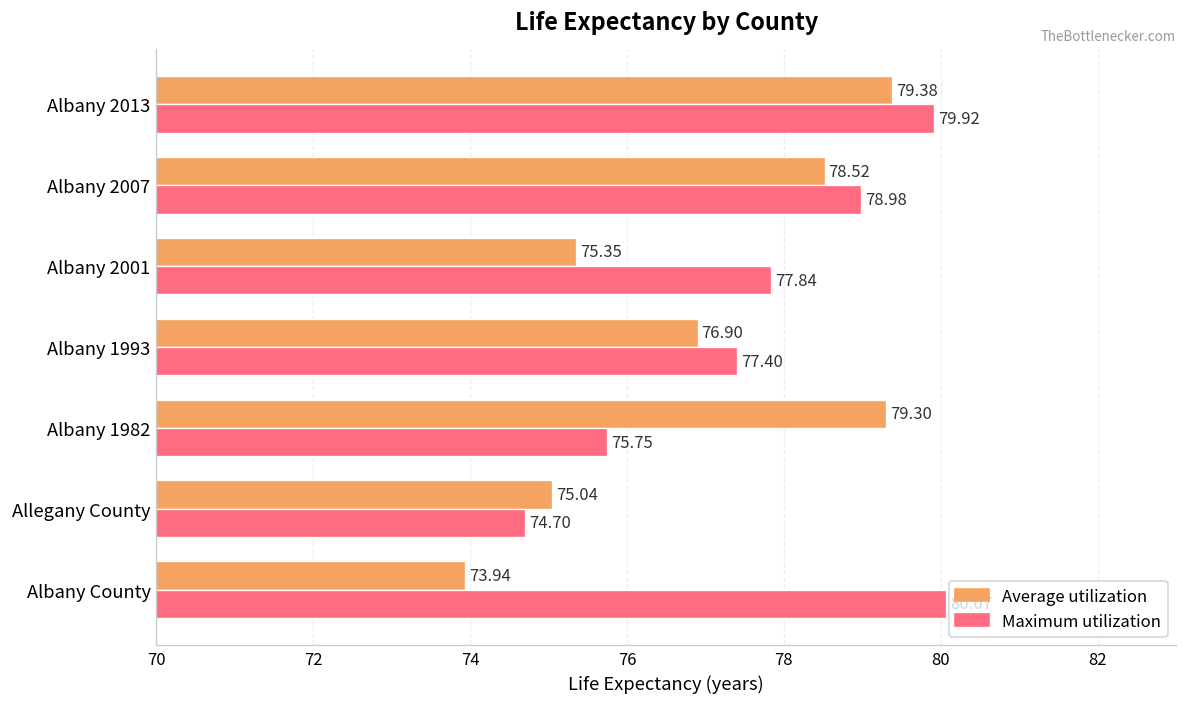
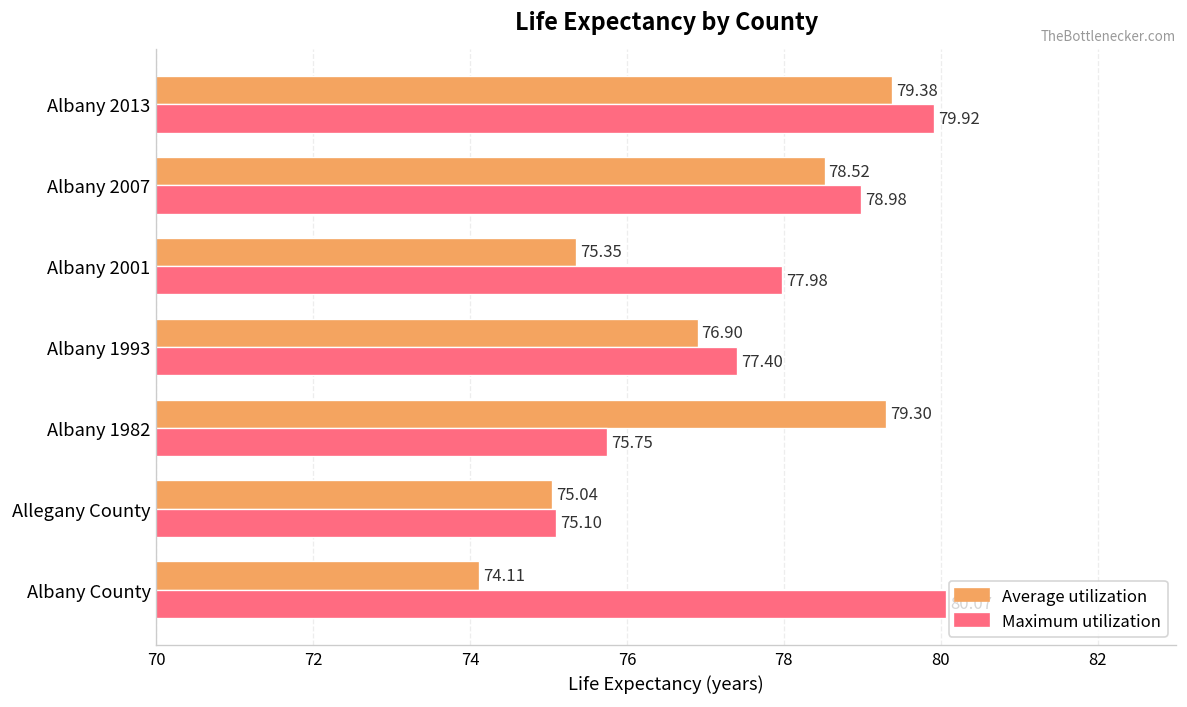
  {
    "Average utilization": {
      "Albany 2013": 79.38,
      "Albany 2007": 78.52,
      "Albany 2001": 75.35,
      "Albany 1993": 76.90,
      "Albany 1982": 79.30,
      "Allegany County": 75.04,
-     "Albany County": 73.94
+     "Albany County": 74.11
    },
    "Maximum utilization": {
      "Albany 2013": 79.92,
      "Albany 2007": 78.98,
-     "Albany 2001": 77.84,
+     "Albany 2001": 77.98,
      "Albany 1993": 77.40,
      "Albany 1982": 75.75,
-     "Allegany County": 74.70
+     "Allegany County": 75.10
    }
  }
